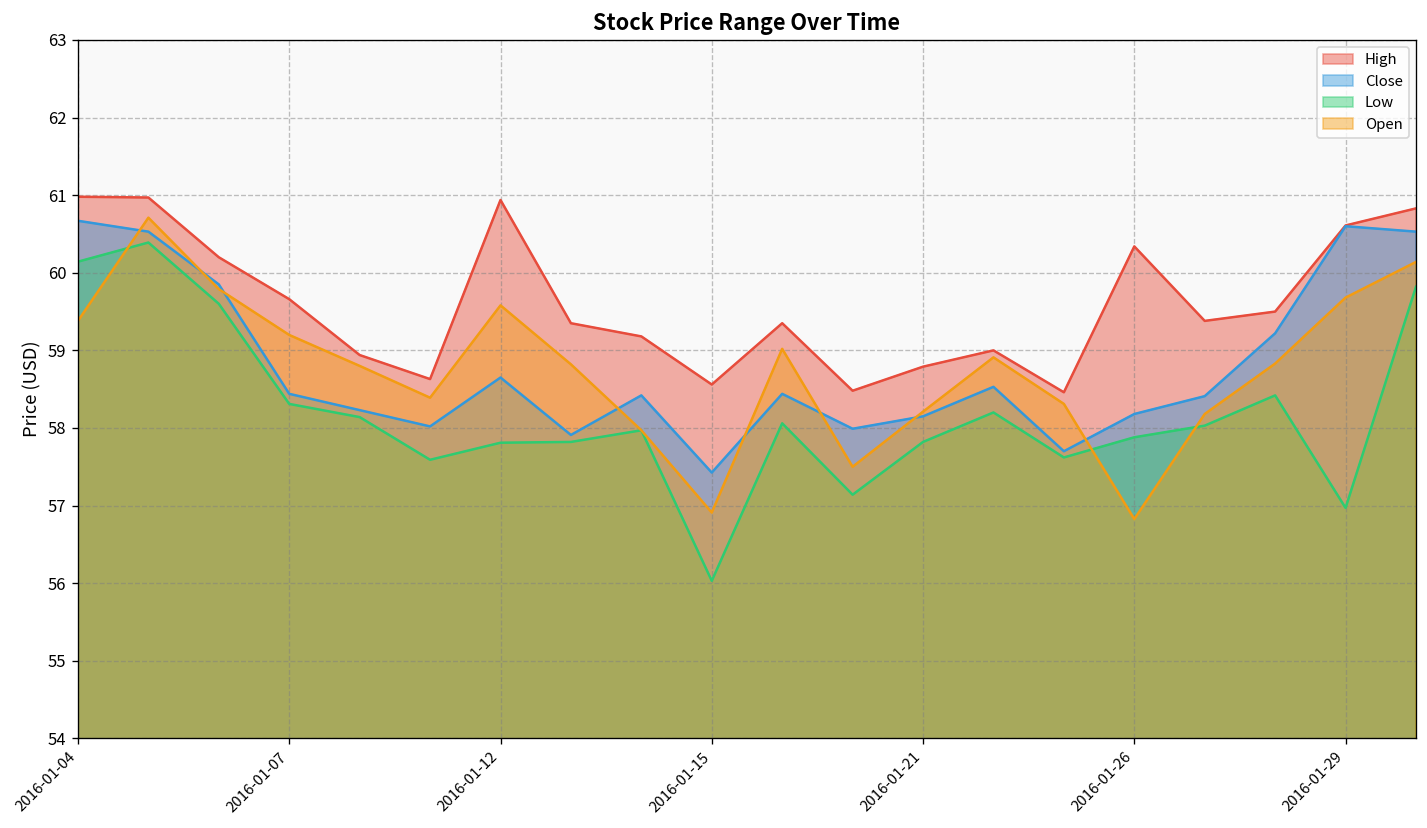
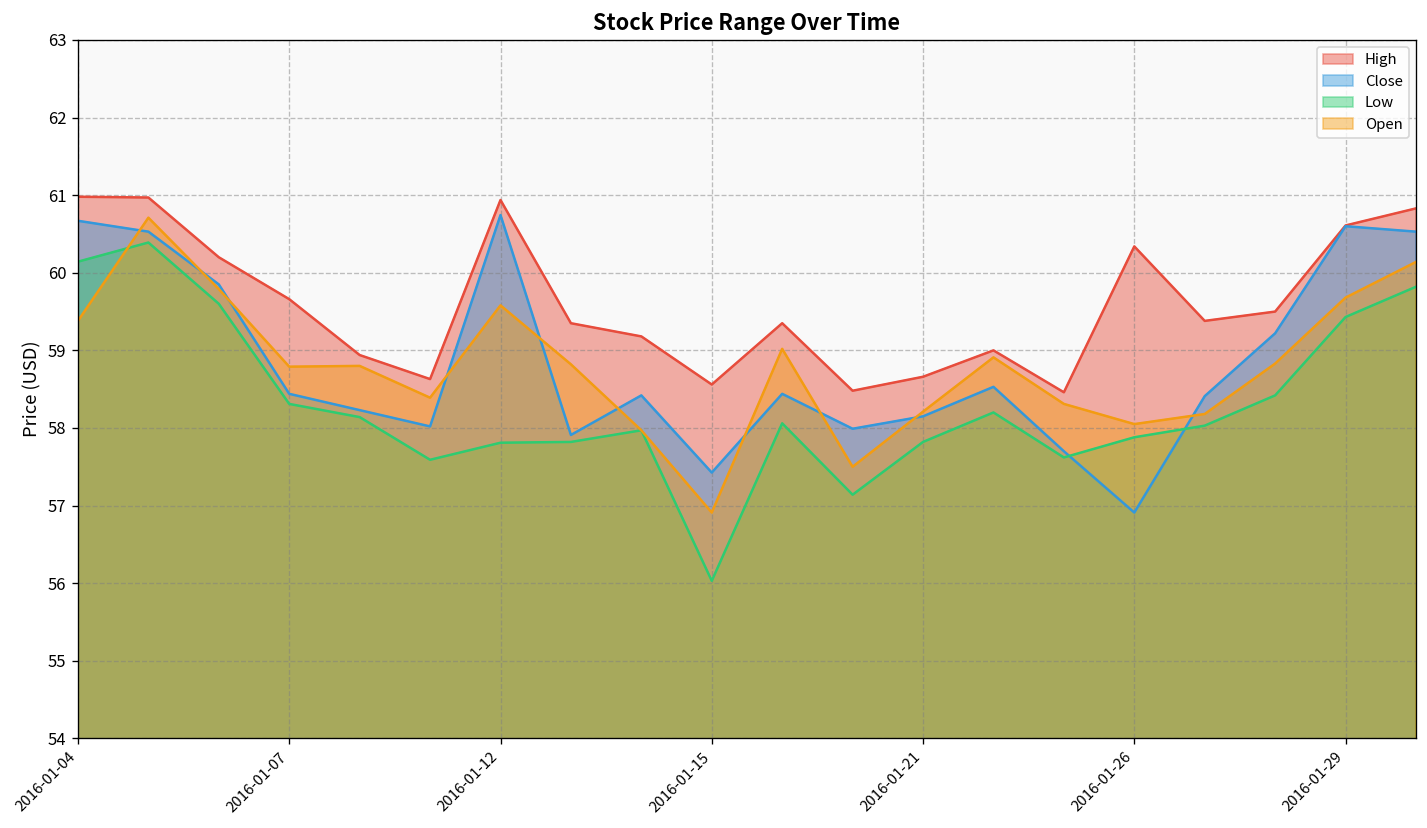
  {
    "High": {
      "2016-01-04": 61.0,
      "2016-01-07": 59.7,
      "2016-01-12": 60.9,
      "2016-01-15": 58.6,
-     "2016-01-21": 58.8,
+     "2016-01-21": 58.7,
      "2016-01-26": 60.3
    },
    "Close": {
      "2016-01-04": 60.7,
      "2016-01-07": 58.4,
-     "2016-01-12": 58.7,
+     "2016-01-12": 60.7,
      "2016-01-15": 57.4,
      "2016-01-21": 58.2,
-     "2016-01-26": 58.2
+     "2016-01-26": 56.9
    },
    "Low": {
      "2016-01-04": 60.1,
      "2016-01-07": 58.3,
      "2016-01-12": 57.8,
      "2016-01-15": 56.0,
      "2016-01-21": 57.8,
      "2016-01-26": 57.9,
-     "2016-01-29": 57.0
+     "2016-01-29": 59.4
    },
    "Open": {
      "2016-01-04": 59.4,
-     "2016-01-07": 59.2,
+     "2016-01-07": 58.8,
      "2016-01-12": 59.6,
      "2016-01-15": 56.9,
      "2016-01-21": 58.2,
-     "2016-01-26": 56.8,
+     "2016-01-26": 58.0,
      "2016-01-29": 59.7
    }
  }
